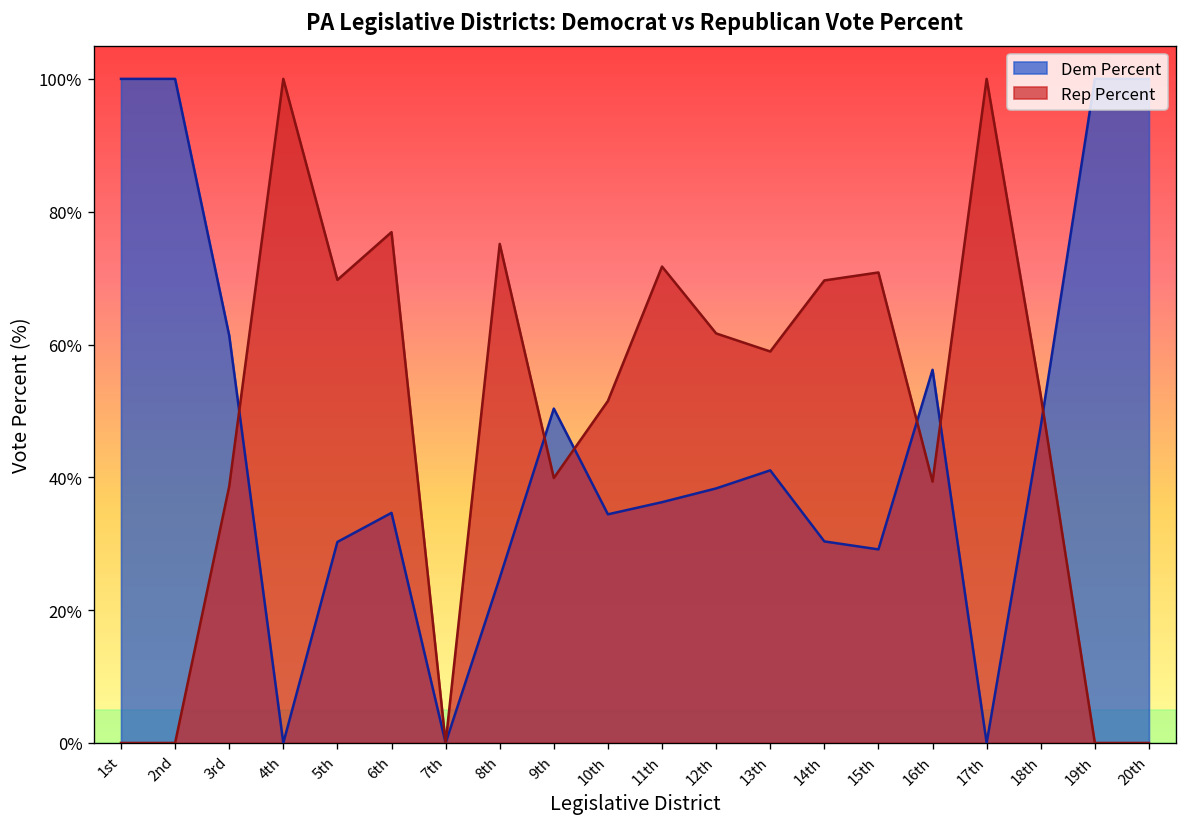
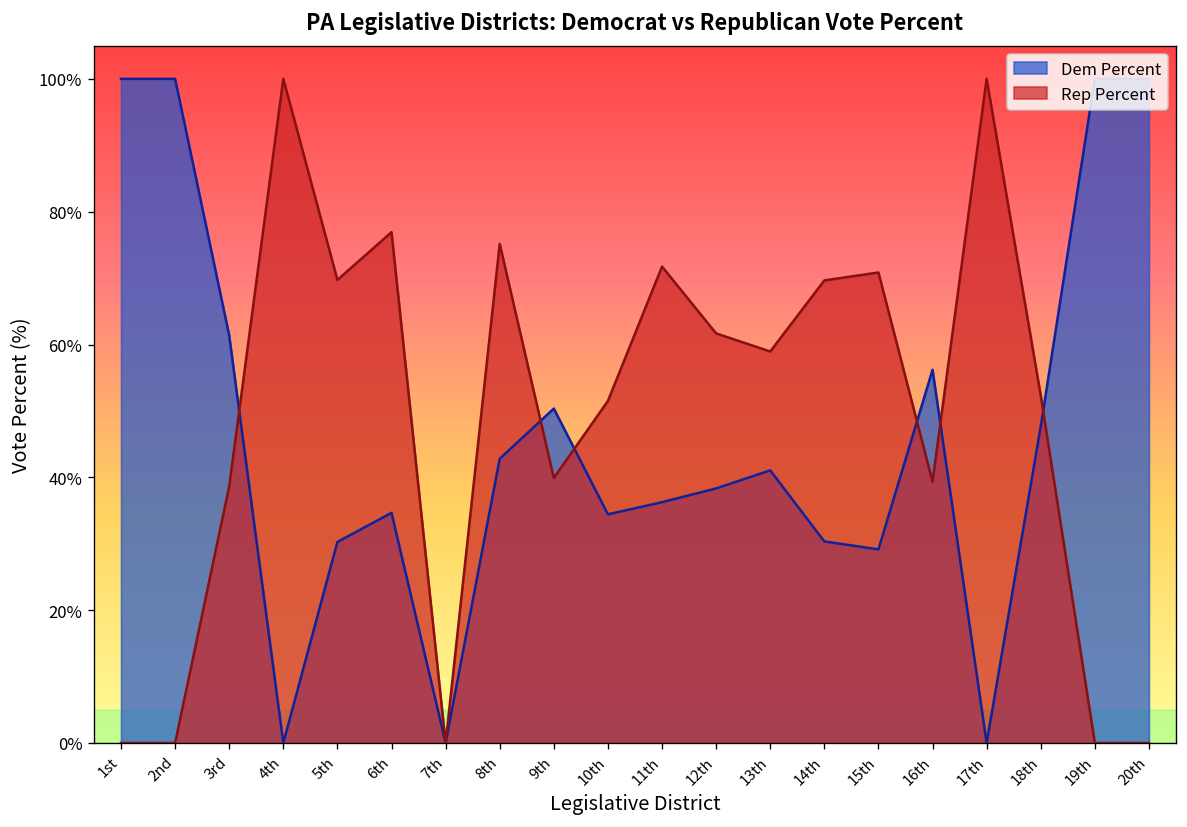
  {
    "Dem Percent": {
      "1st": "100%",
      "2nd": "100%",
      "3rd": "61%",
      "5th": "30%",
      "6th": "35%",
-     "8th": "25%",
+     "8th": "43%",
      "9th": "50%",
      "10th": "34%",
      "11th": "36%",
      "12th": "38%",
      "13th": "41%",
      "14th": "30%",
      "15th": "29%",
      "16th": "56%",
      "18th": "48%"
    },
    "Rep Percent": {
      "3rd": "39%",
      "4th": "100%",
      "5th": "70%",
      "6th": "77%",
      "8th": "75%",
      "9th": "40%",
      "10th": "52%",
      "11th": "72%",
      "12th": "62%",
      "13th": "59%",
      "14th": "70%",
      "15th": "71%",
      "16th": "39%",
      "17th": "100%",
      "18th": "52%"
    }
  }
